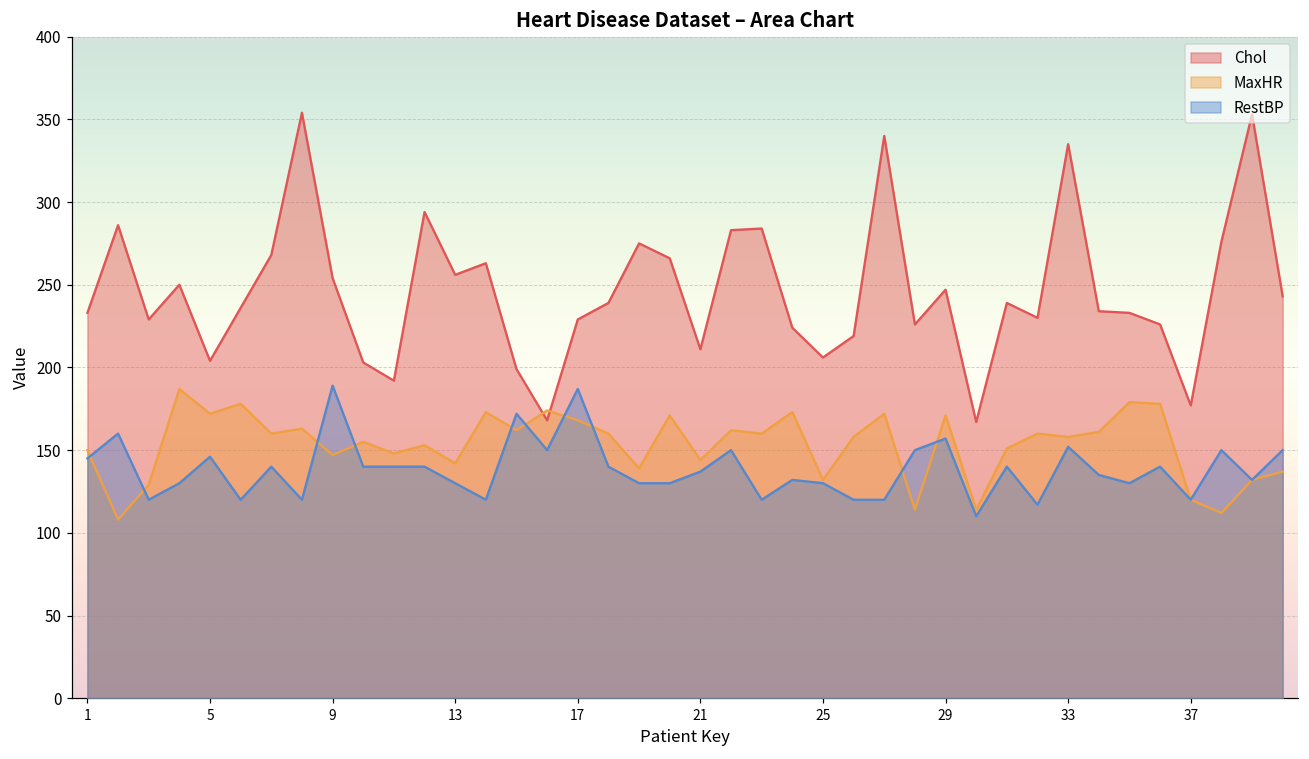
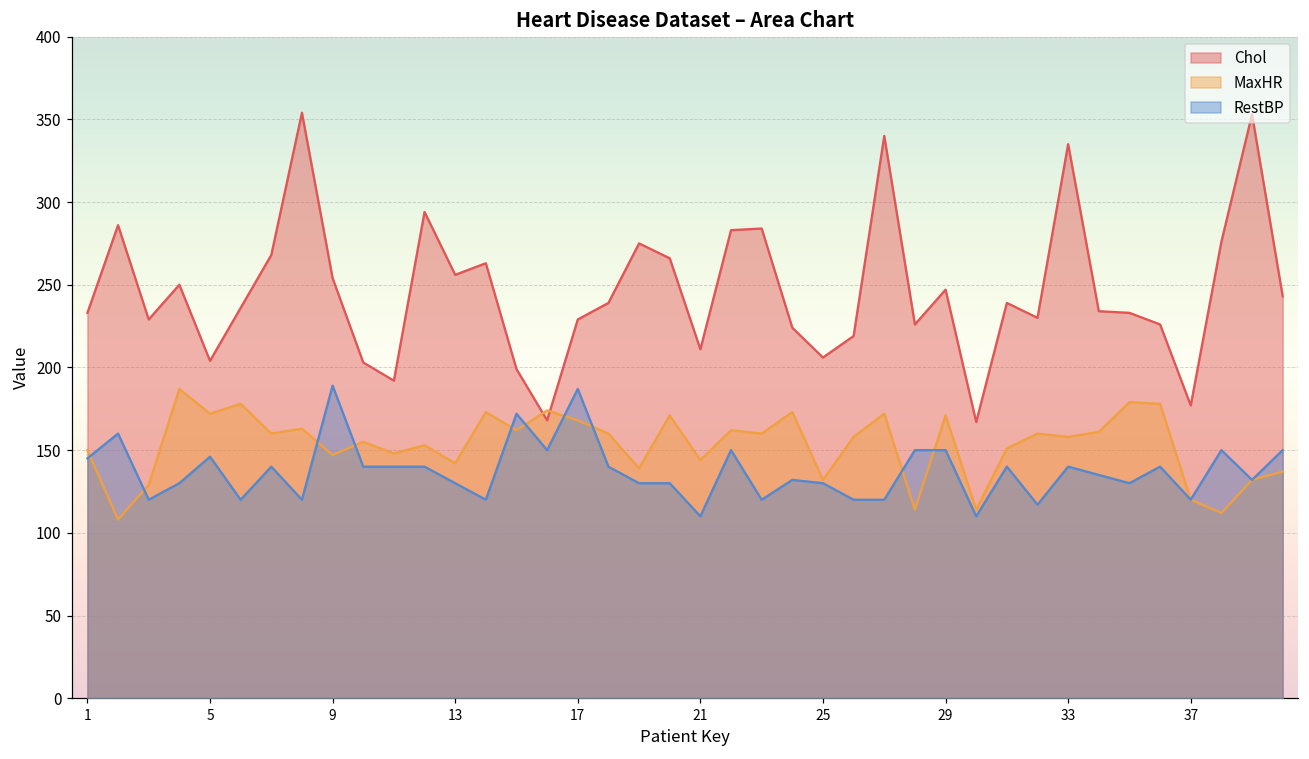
  {
    "RestBP": {
      "1": 145,
      "5": 146,
      "9": 189,
      "13": 130,
      "17": 187,
-     "21": 137,
+     "21": 110,
      "25": 130,
-     "29": 157,
-     "33": 152
+     "29": 150,
+     "33": 140
    }
  }
